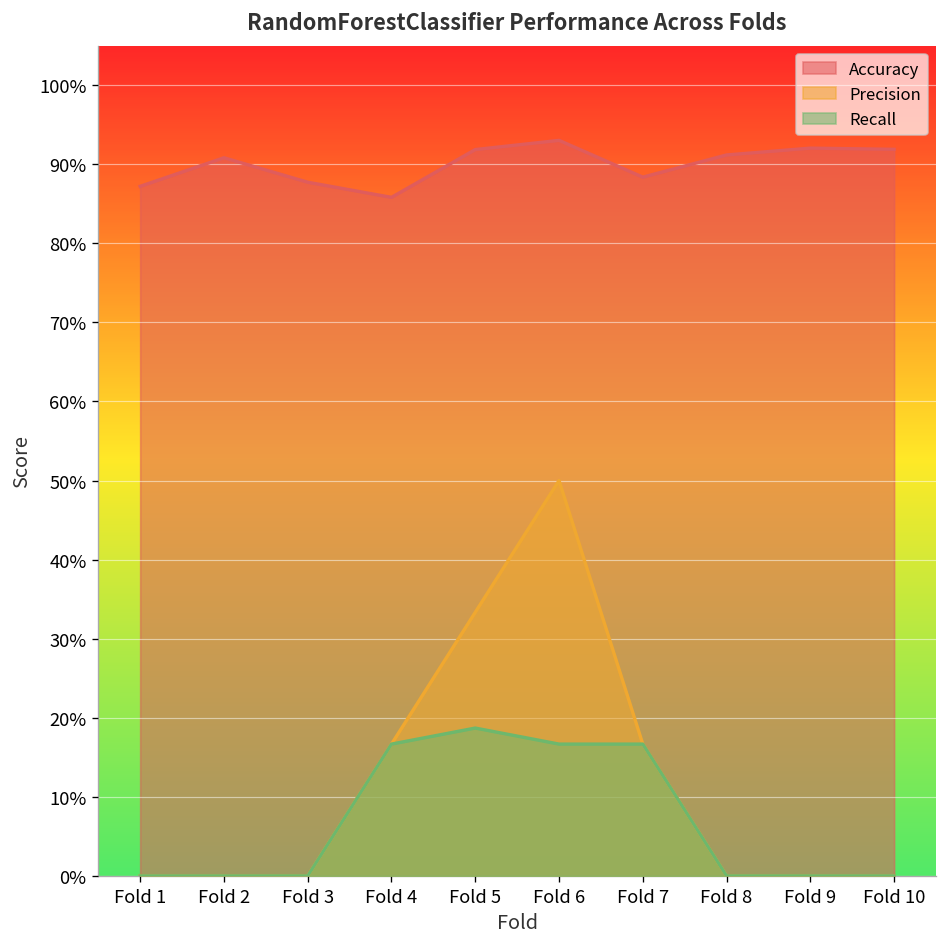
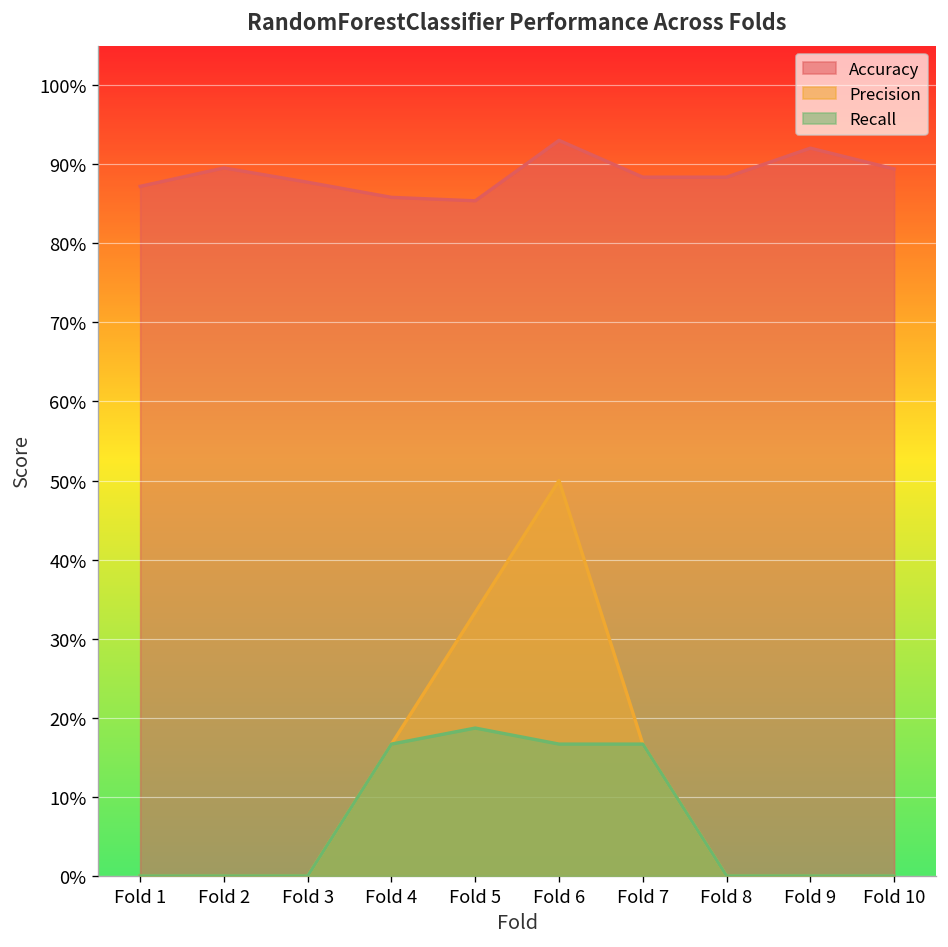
  {
    "Accuracy": {
      "Fold 1": "87%",
-     "Fold 2": "91%",
+     "Fold 2": "90%",
      "Fold 3": "88%",
      "Fold 4": "86%",
-     "Fold 5": "92%",
+     "Fold 5": "85%",
      "Fold 6": "93%",
      "Fold 7": "88%",
-     "Fold 8": "91%",
+     "Fold 8": "88%",
      "Fold 9": "92%",
-     "Fold 10": "92%"
+     "Fold 10": "89%"
    },
    "Precision": {
      "Fold 5": "33%",
      "Fold 6": "50%"
    },
    "Recall": {
      "Fold 5": "19%",
      "Fold 6": "17%"
    }
  }
